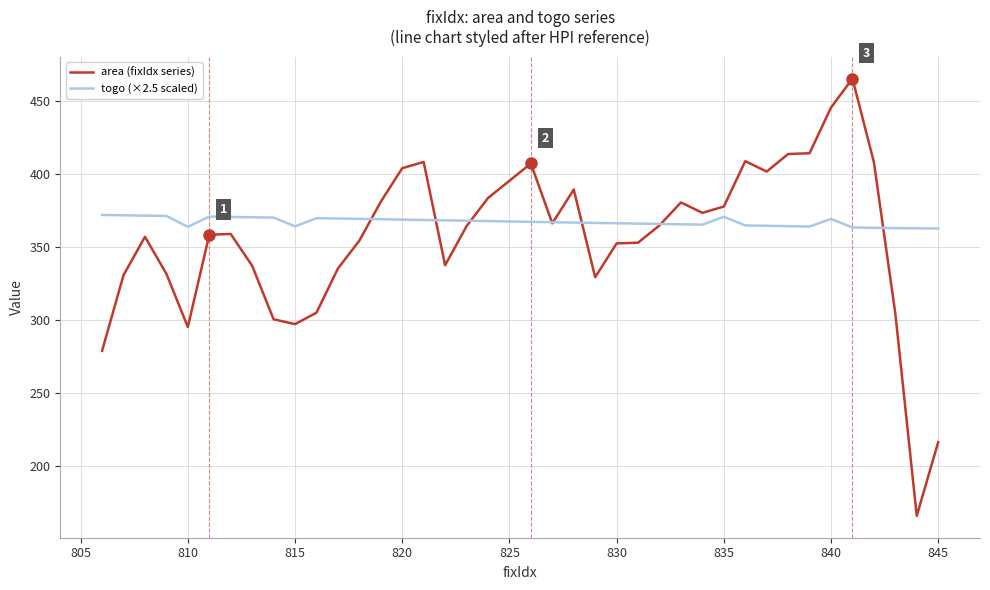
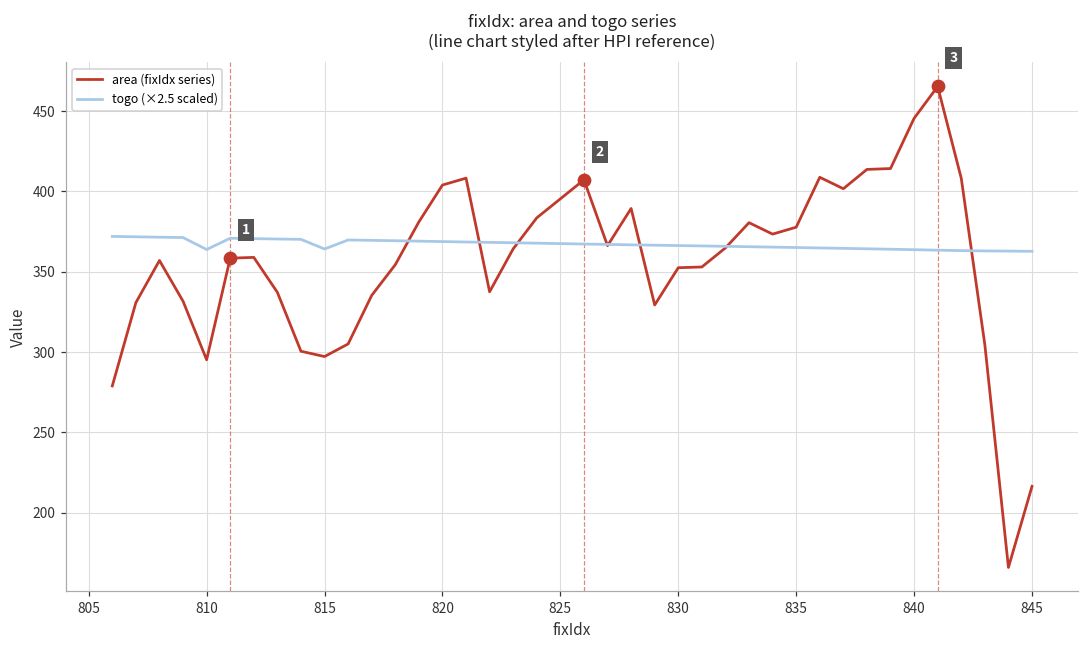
  {
    "togo (×2.5 scaled)": {
      "810": 364,
      "815": 364,
      "820": 369,
      "825": 368,
      "830": 366,
-     "835": 371,
-     "840": 369,
+     "835": 365,
+     "840": 364,
      "845": 363
    }
  }
